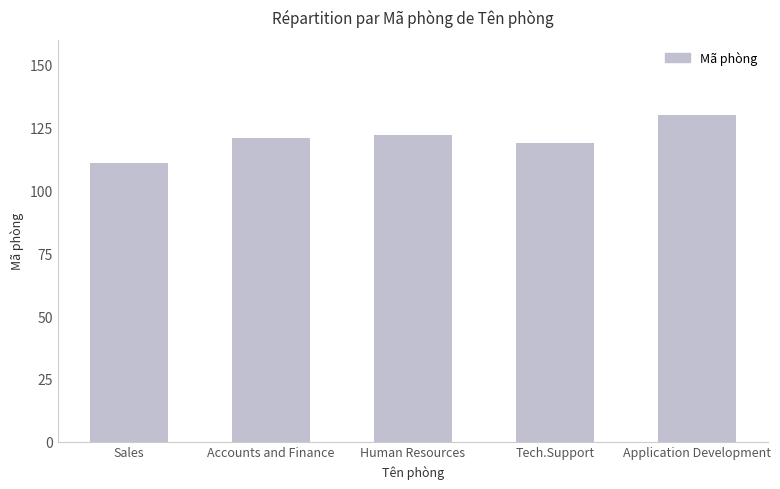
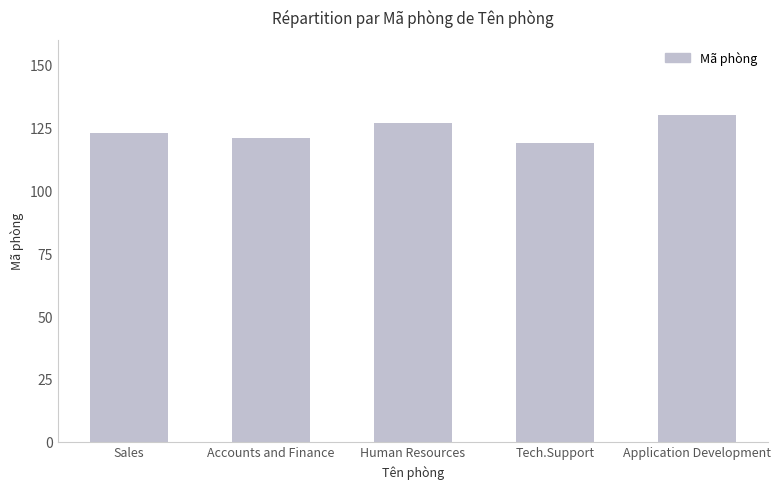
  {
-   "Sales": 111,
+   "Sales": 123,
    "Accounts and Finance": 121,
-   "Human Resources": 122,
+   "Human Resources": 127,
    "Tech.Support": 119,
    "Application Development": 130
  }
